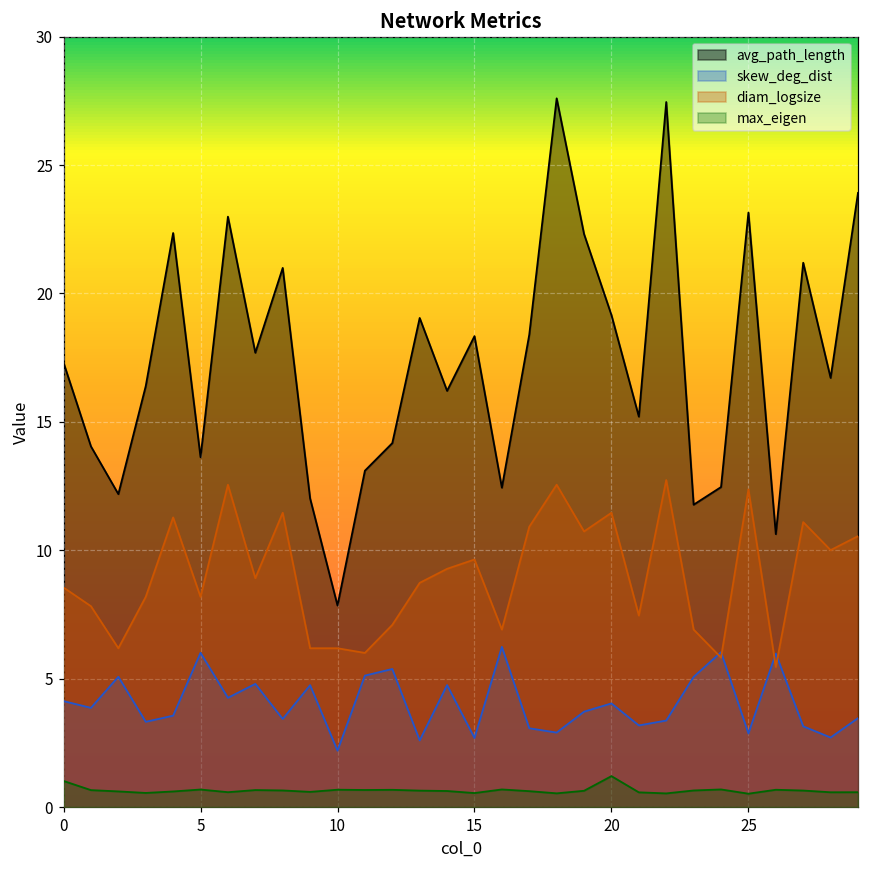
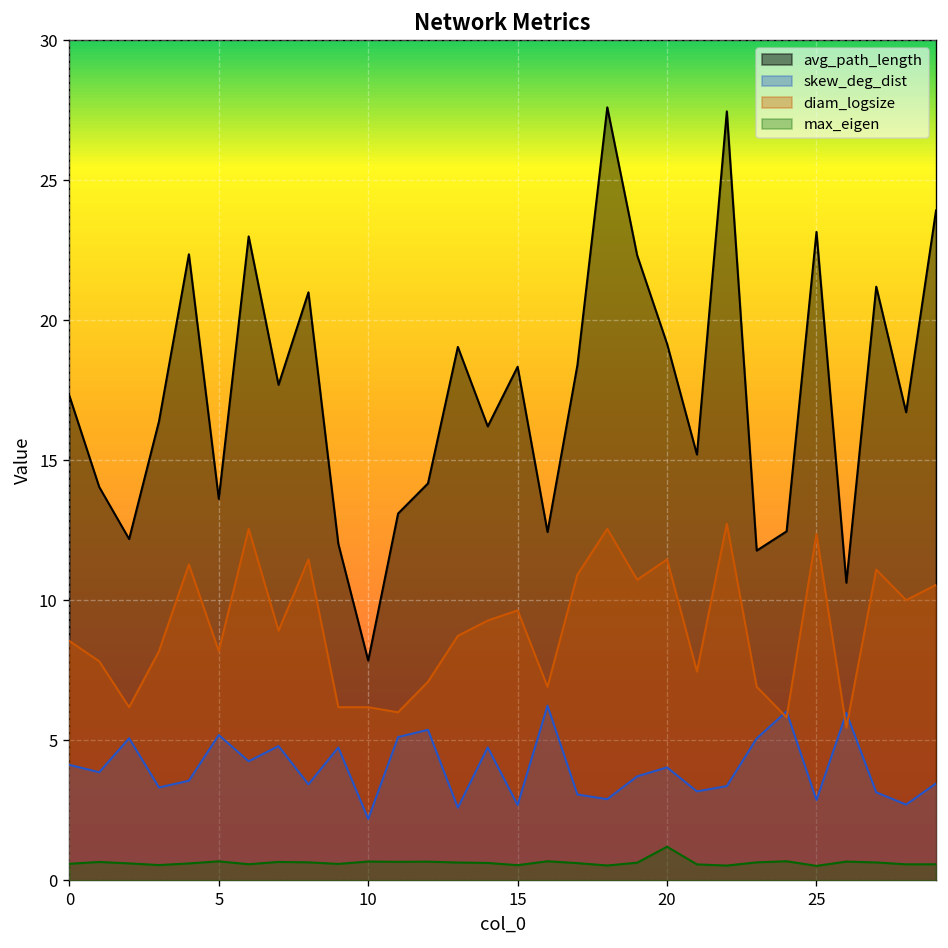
  {
    "avg_path_length": {
      "0": 17.3,
      "5": 13.6,
      "10": 7.9,
      "15": 18.3,
      "20": 19.2,
      "25": 23.2
    },
    "skew_deg_dist": {
      "0": 4.1,
-     "5": 6.0,
+     "5": 5.2,
      "10": 2.2,
      "15": 2.7,
      "20": 4.0,
      "25": 2.9
    },
    "diam_logsize": {
      "0": 8.5,
      "5": 8.2,
      "10": 6.2,
      "15": 9.6,
      "20": 11.5,
      "25": 12.4
    },
    "max_eigen": {
-     "0": 1.0,
+     "0": 0.6,
      "5": 0.7,
      "10": 0.7,
      "15": 0.5,
      "20": 1.2,
      "25": 0.5
    }
  }
